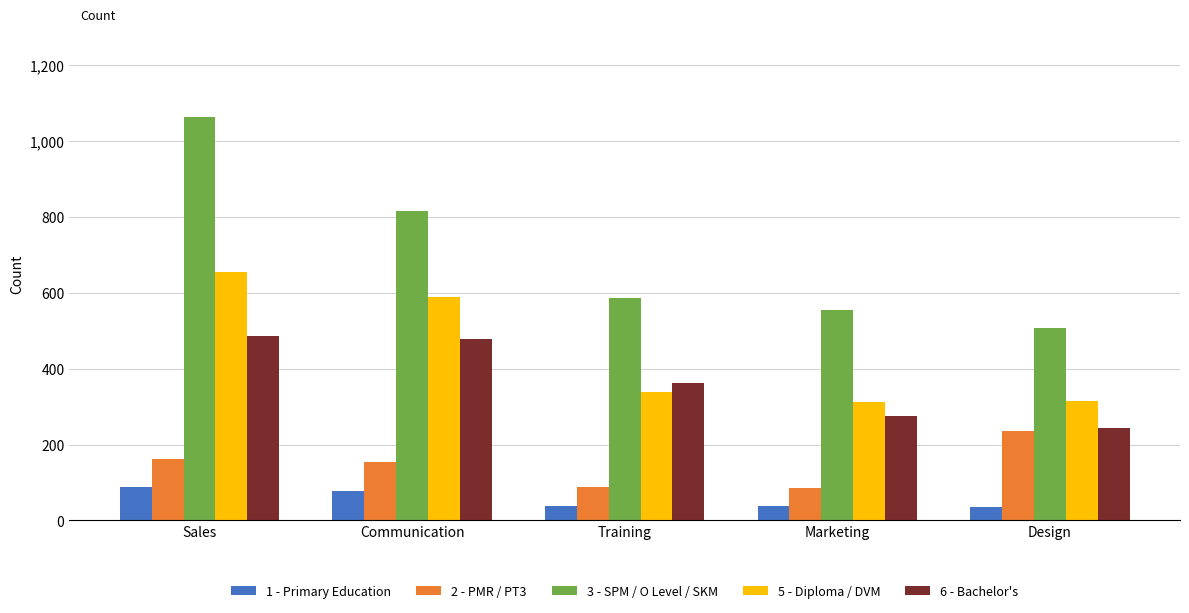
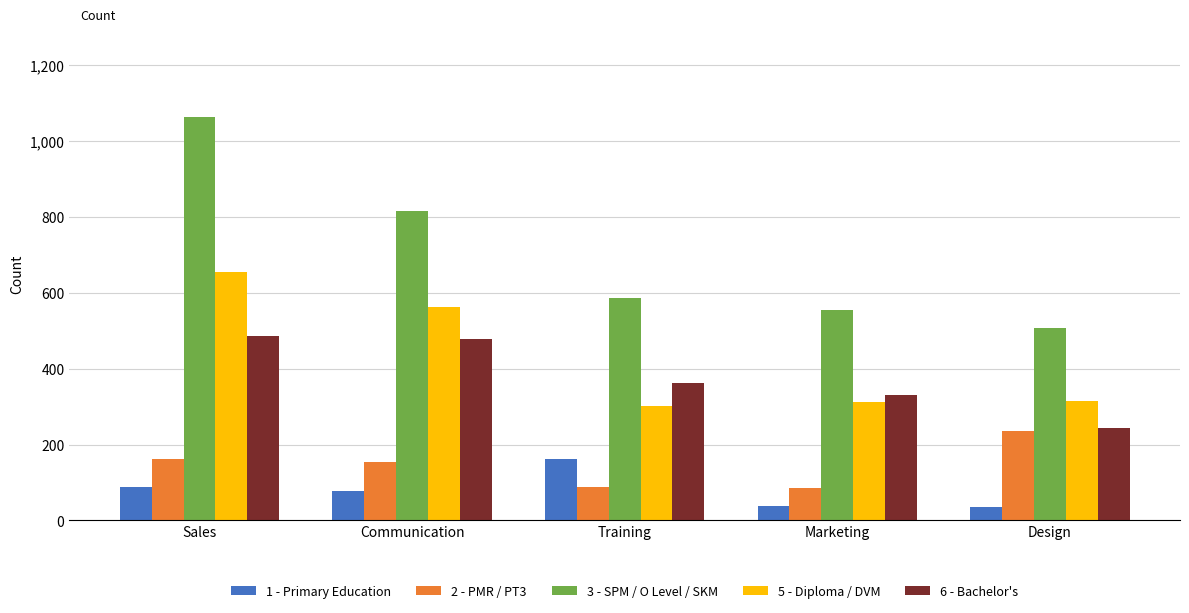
  {
    "1 - Primary Education": {
      "Sales": "90",
      "Communication": "80",
-     "Training": "40",
+     "Training": "160",
      "Marketing": "40",
      "Design": "40"
    },
    "2 - PMR / PT3": {
      "Sales": "160",
      "Communication": "150",
      "Training": "90",
      "Marketing": "90",
      "Design": "240"
    },
    "3 - SPM / O Level / SKM": {
      "Sales": "1,060",
      "Communication": "820",
      "Training": "590",
      "Marketing": "560",
      "Design": "510"
    },
    "5 - Diploma / DVM": {
      "Sales": "660",
-     "Communication": "590",
-     "Training": "340",
+     "Communication": "560",
+     "Training": "300",
      "Marketing": "310",
      "Design": "310"
    },
    "6 - Bachelor's": {
      "Sales": "490",
      "Communication": "480",
      "Training": "360",
-     "Marketing": "280",
+     "Marketing": "330",
      "Design": "240"
    }
  }
